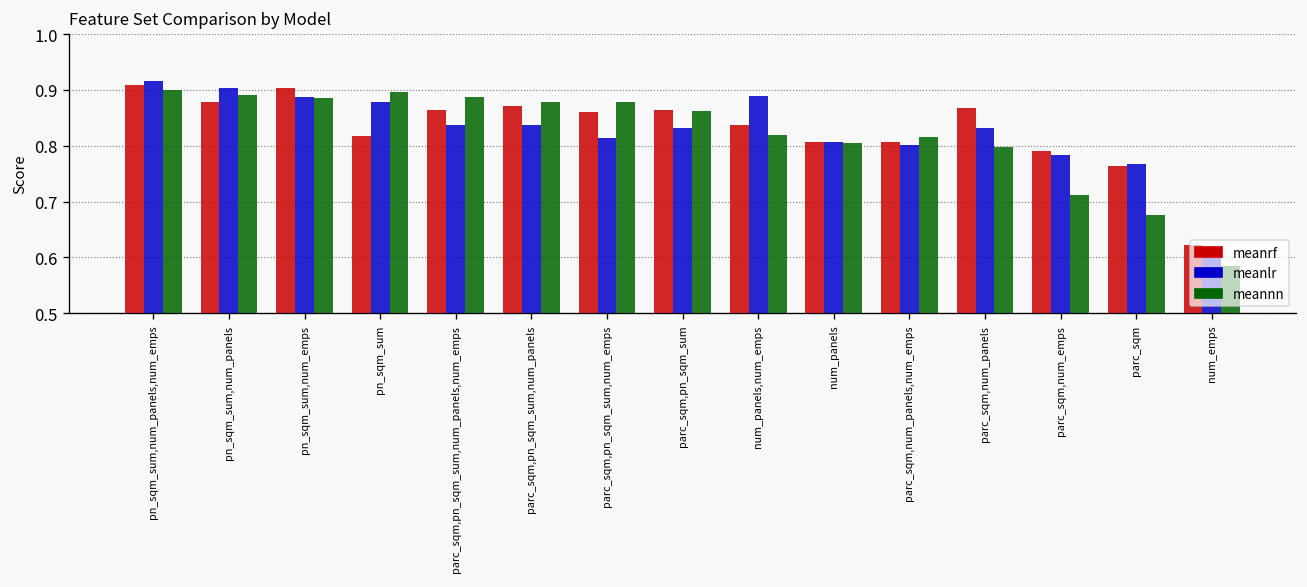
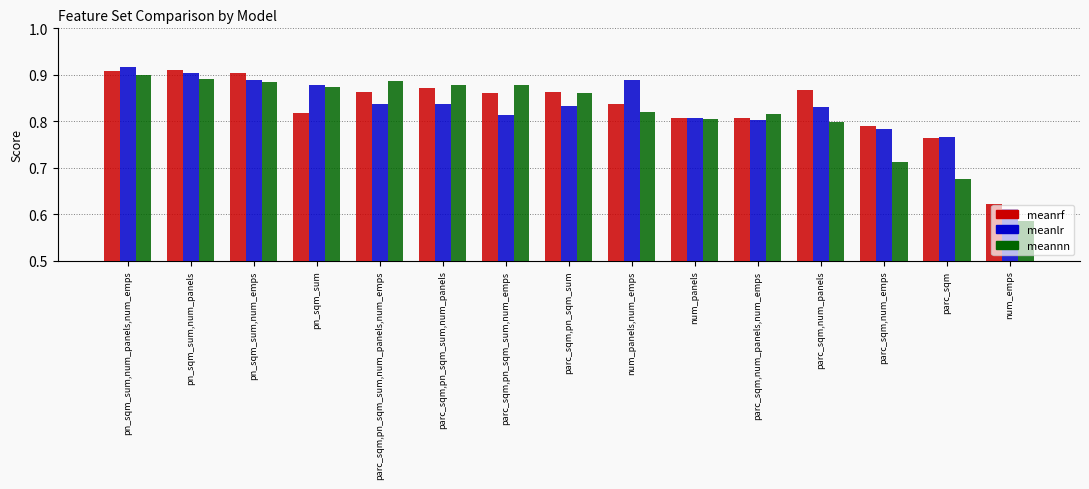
  {
    "meanrf": {
      "pn_sqm_sum,num_panels,num_emps": 0.91,
-     "pn_sqm_sum,num_panels": 0.88,
+     "pn_sqm_sum,num_panels": 0.91,
      "pn_sqm_sum,num_emps": 0.90,
      "pn_sqm_sum": 0.82,
      "parc_sqm,pn_sqm_sum,num_panels,num_emps": 0.86,
      "parc_sqm,pn_sqm_sum,num_panels": 0.87,
      "parc_sqm,pn_sqm_sum,num_emps": 0.86,
      "parc_sqm,pn_sqm_sum": 0.86,
      "num_panels,num_emps": 0.84,
      "num_panels": 0.81,
      "parc_sqm,num_panels,num_emps": 0.81,
      "parc_sqm,num_panels": 0.87,
      "parc_sqm,num_emps": 0.79,
      "parc_sqm": 0.76,
      "num_emps": 0.62
    },
    "meanlr": {
      "pn_sqm_sum,num_panels,num_emps": 0.92,
      "pn_sqm_sum,num_panels": 0.90,
      "pn_sqm_sum,num_emps": 0.89,
      "pn_sqm_sum": 0.88,
      "parc_sqm,pn_sqm_sum,num_panels,num_emps": 0.84,
      "parc_sqm,pn_sqm_sum,num_panels": 0.84,
      "parc_sqm,pn_sqm_sum,num_emps": 0.81,
      "parc_sqm,pn_sqm_sum": 0.83,
      "num_panels,num_emps": 0.89,
      "num_panels": 0.81,
      "parc_sqm,num_panels,num_emps": 0.80,
      "parc_sqm,num_panels": 0.83,
      "parc_sqm,num_emps": 0.78,
      "parc_sqm": 0.77
    },
    "meannn": {
      "pn_sqm_sum,num_panels,num_emps": 0.90,
      "pn_sqm_sum,num_panels": 0.89,
      "pn_sqm_sum,num_emps": 0.88,
-     "pn_sqm_sum": 0.90,
+     "pn_sqm_sum": 0.87,
      "parc_sqm,pn_sqm_sum,num_panels,num_emps": 0.89,
      "parc_sqm,pn_sqm_sum,num_panels": 0.88,
      "parc_sqm,pn_sqm_sum,num_emps": 0.88,
      "parc_sqm,pn_sqm_sum": 0.86,
      "num_panels,num_emps": 0.82,
      "num_panels": 0.81,
      "parc_sqm,num_panels,num_emps": 0.82,
      "parc_sqm,num_panels": 0.80,
      "parc_sqm,num_emps": 0.71,
      "parc_sqm": 0.68
    }
  }
